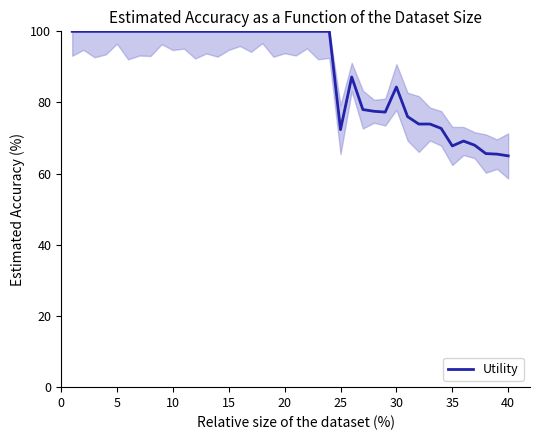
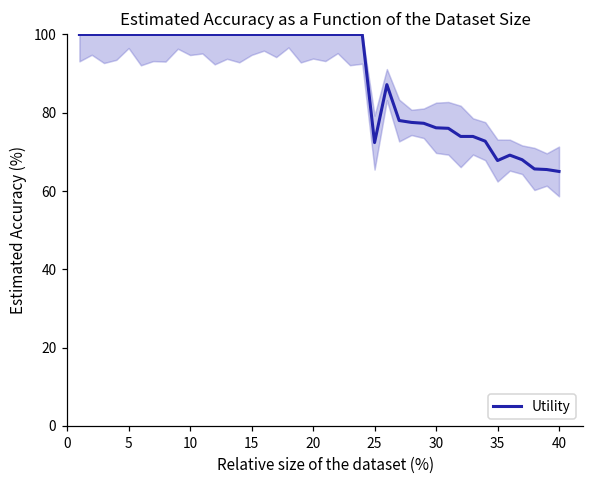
  {
    "Utility": {
      "25": 72,
-     "30": 84,
+     "30": 76,
      "35": 68,
      "40": 65
    }
  }
